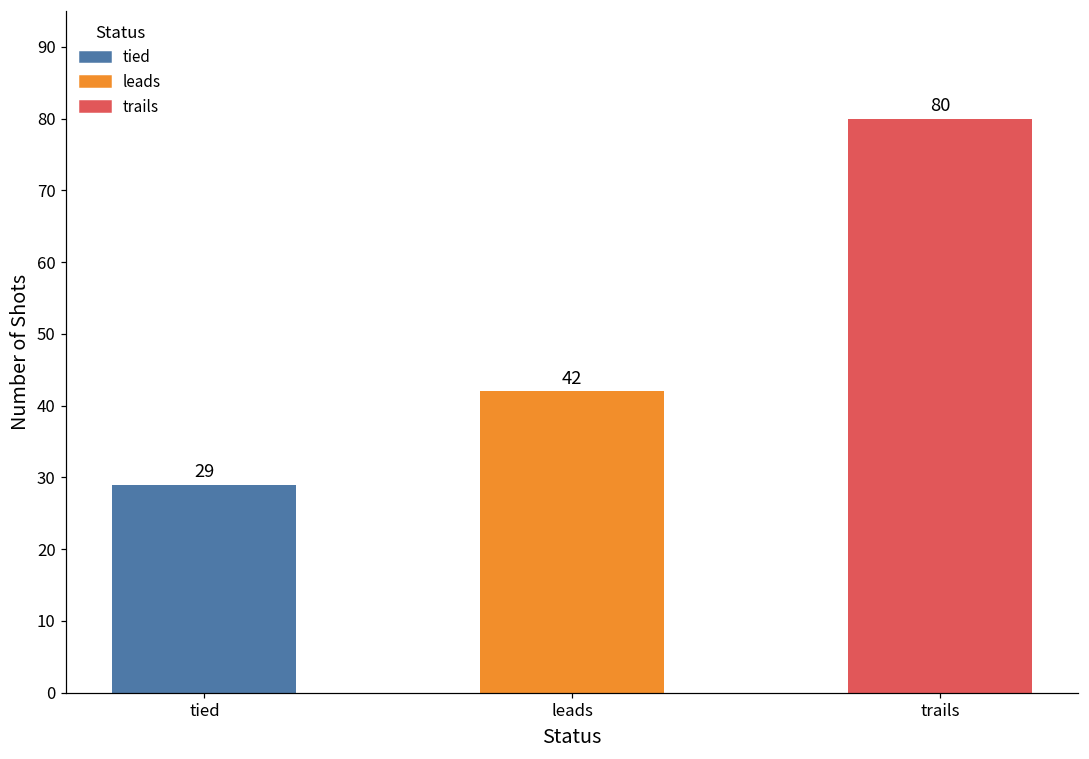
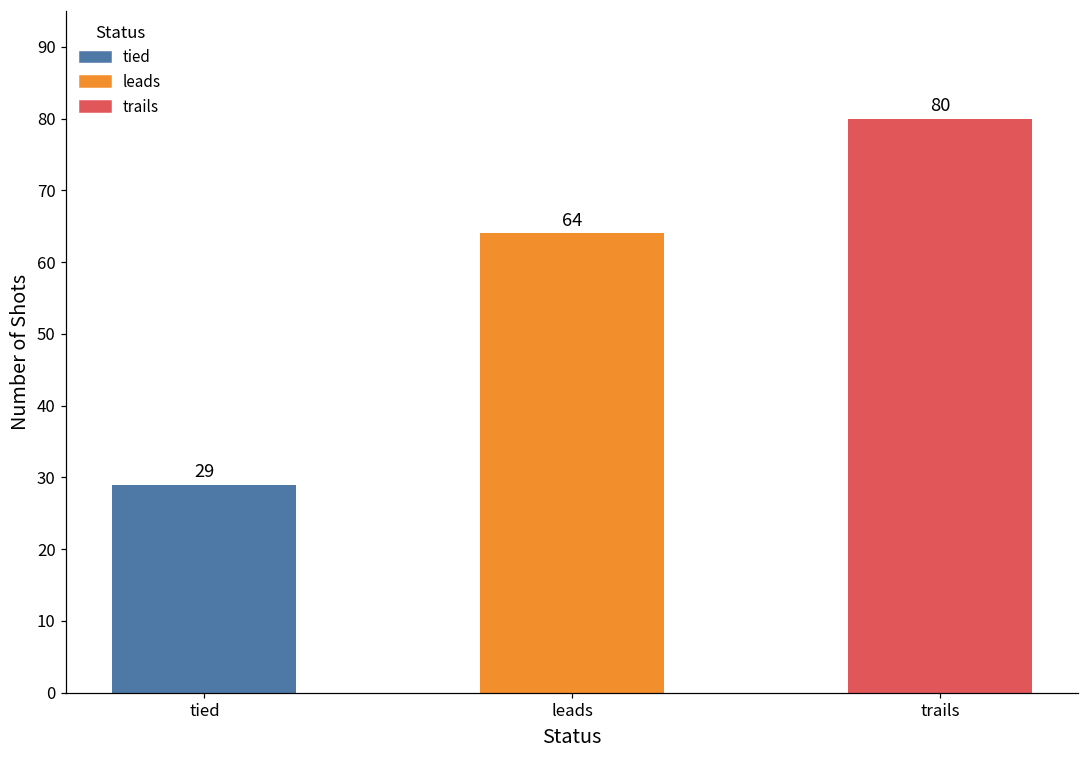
  {
    "tied": 29,
-   "leads": 42,
+   "leads": 64,
    "trails": 80
  }
